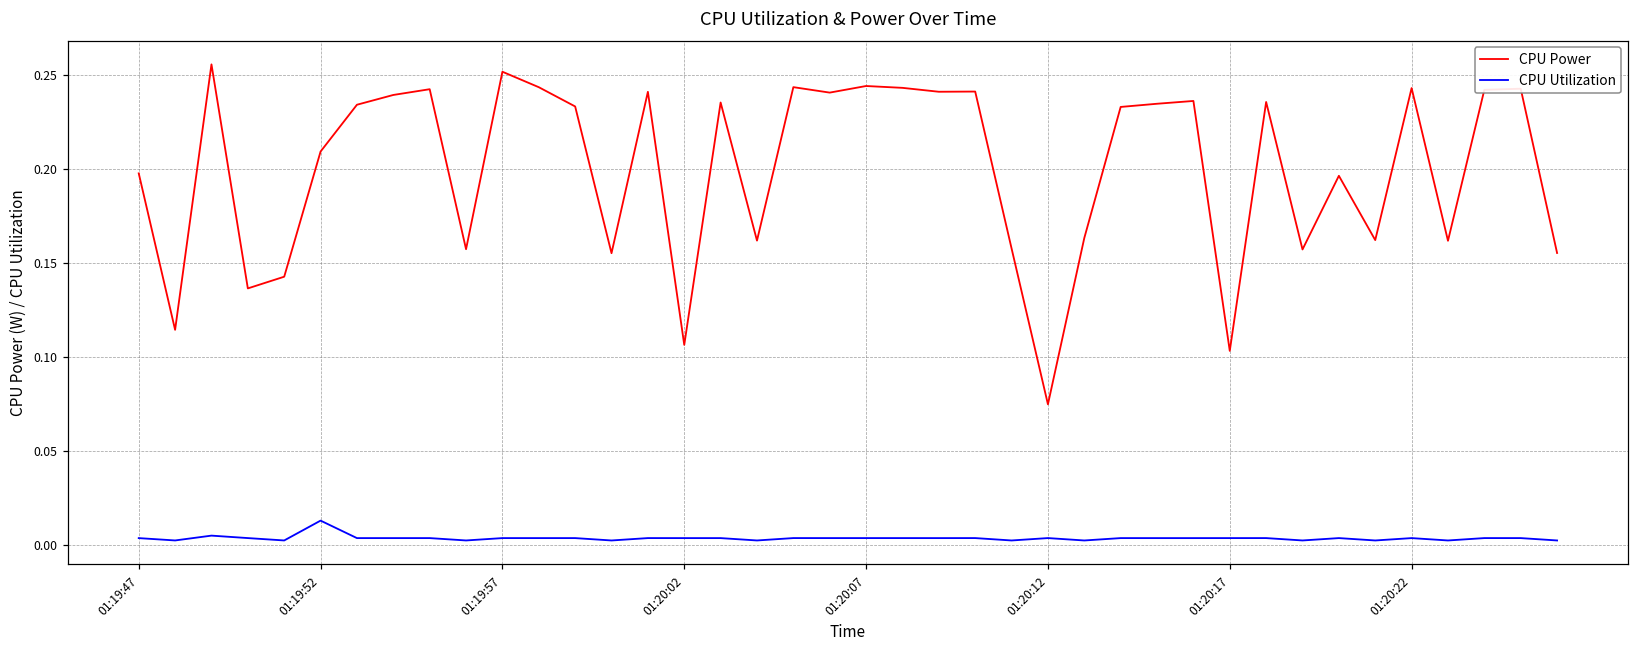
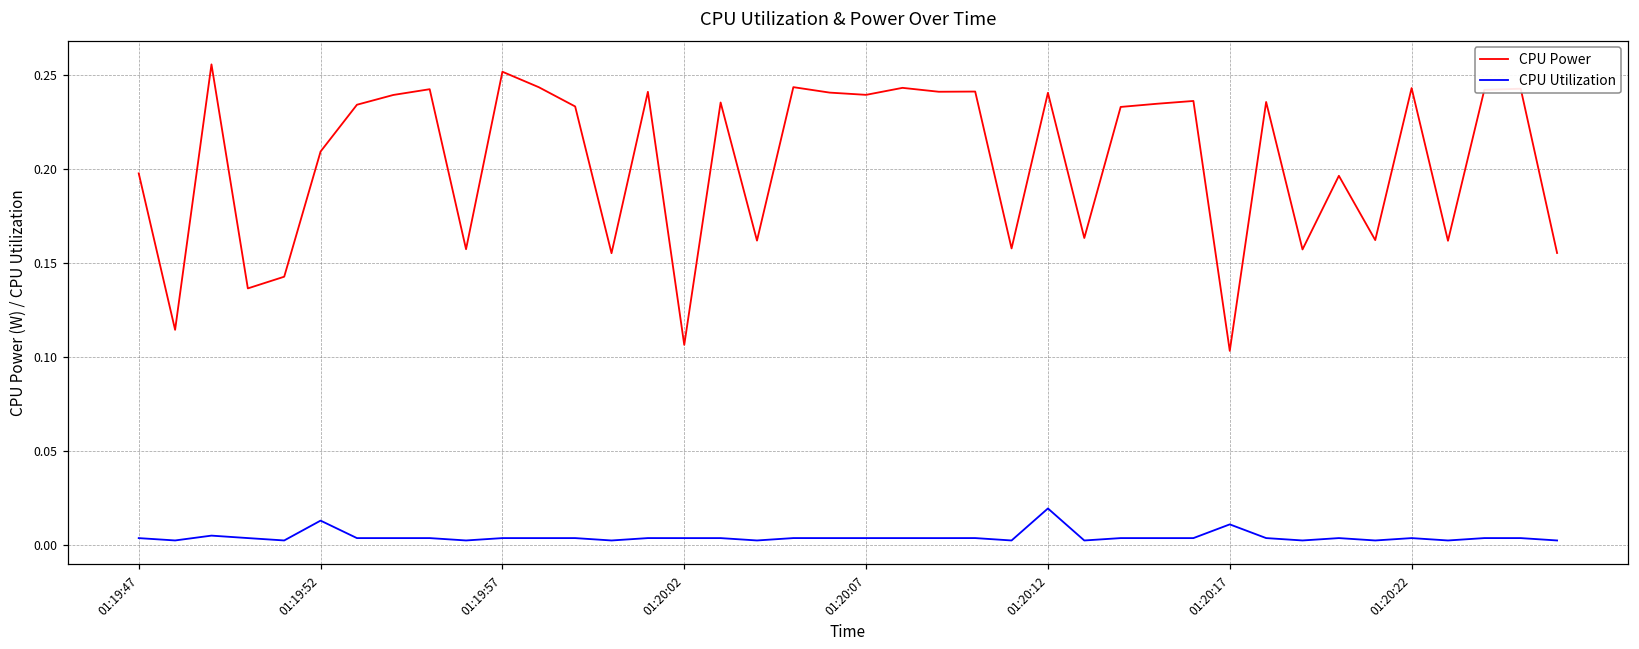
  {
    "CPU Power": {
      "01:19:47": 0.198,
      "01:19:52": 0.209,
      "01:19:57": 0.252,
      "01:20:02": 0.106,
-     "01:20:07": 0.244,
-     "01:20:12": 0.075,
+     "01:20:07": 0.239,
+     "01:20:12": 0.240,
      "01:20:17": 0.103,
      "01:20:22": 0.243
    },
    "CPU Utilization": {
      "01:19:47": 0.004,
      "01:19:52": 0.013,
      "01:19:57": 0.004,
      "01:20:02": 0.004,
      "01:20:07": 0.004,
-     "01:20:12": 0.004,
-     "01:20:17": 0.004,
+     "01:20:12": 0.020,
+     "01:20:17": 0.011,
      "01:20:22": 0.004
    }
  }
